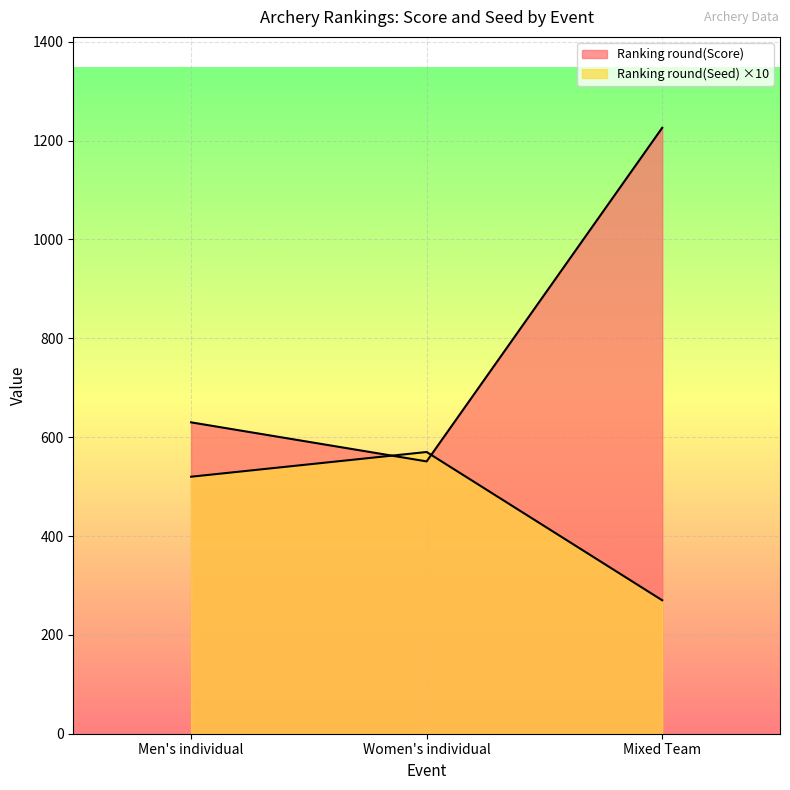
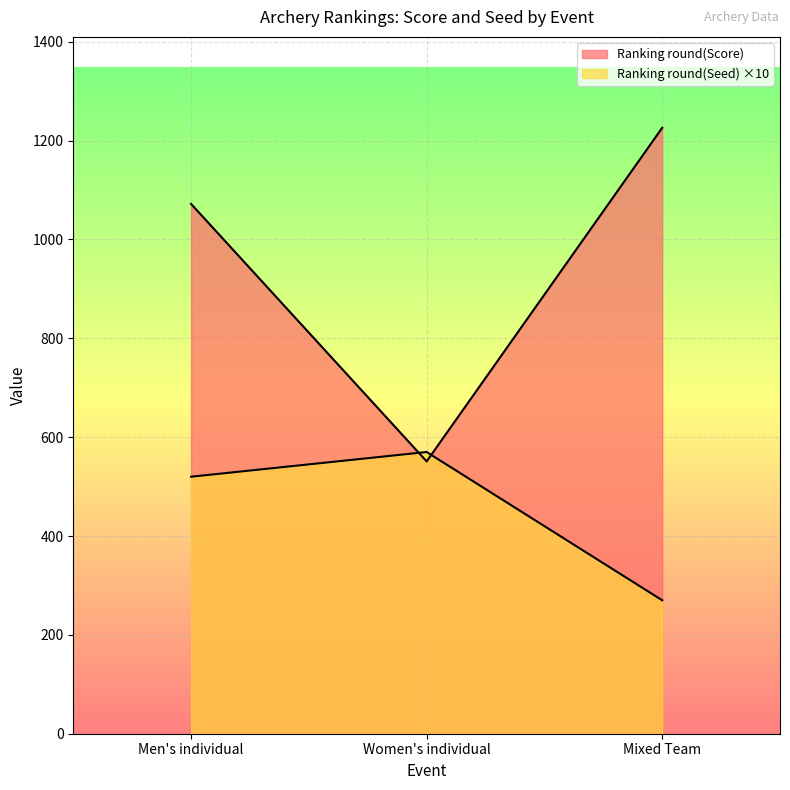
  {
    "Ranking round(Score)": {
-     "Men's individual": 630,
+     "Men's individual": 1070,
      "Women's individual": 550,
      "Mixed Team": 1230
    },
    "Ranking round(Seed) ×10": {
      "Men's individual": 520,
      "Women's individual": 570,
      "Mixed Team": 270
    }
  }
